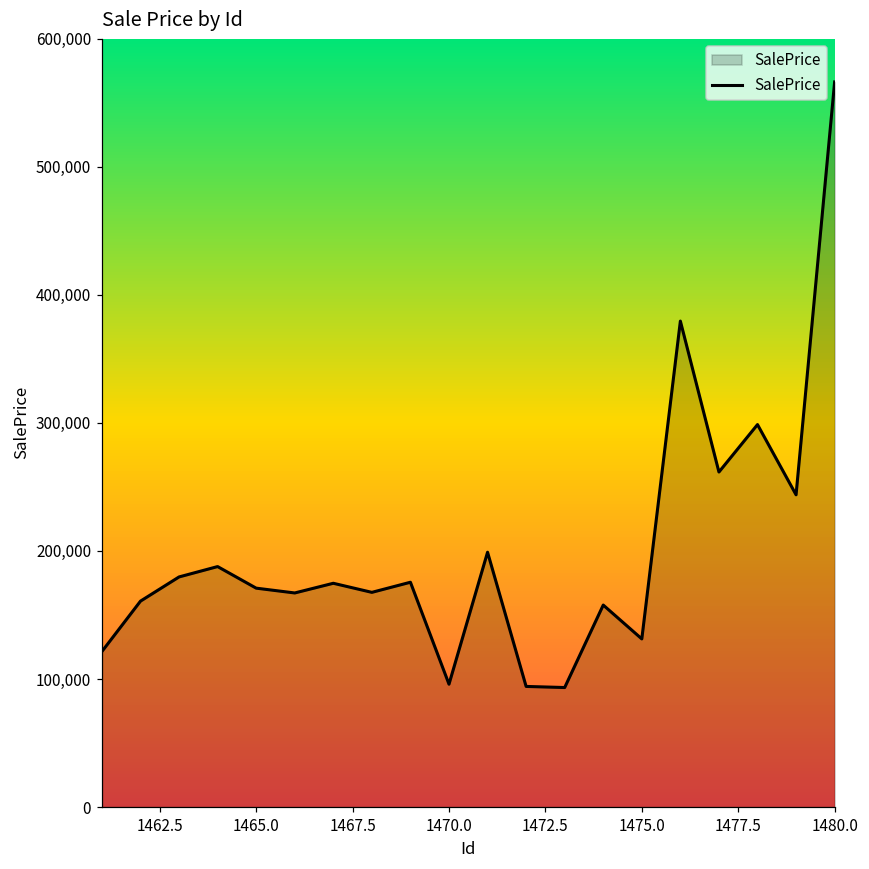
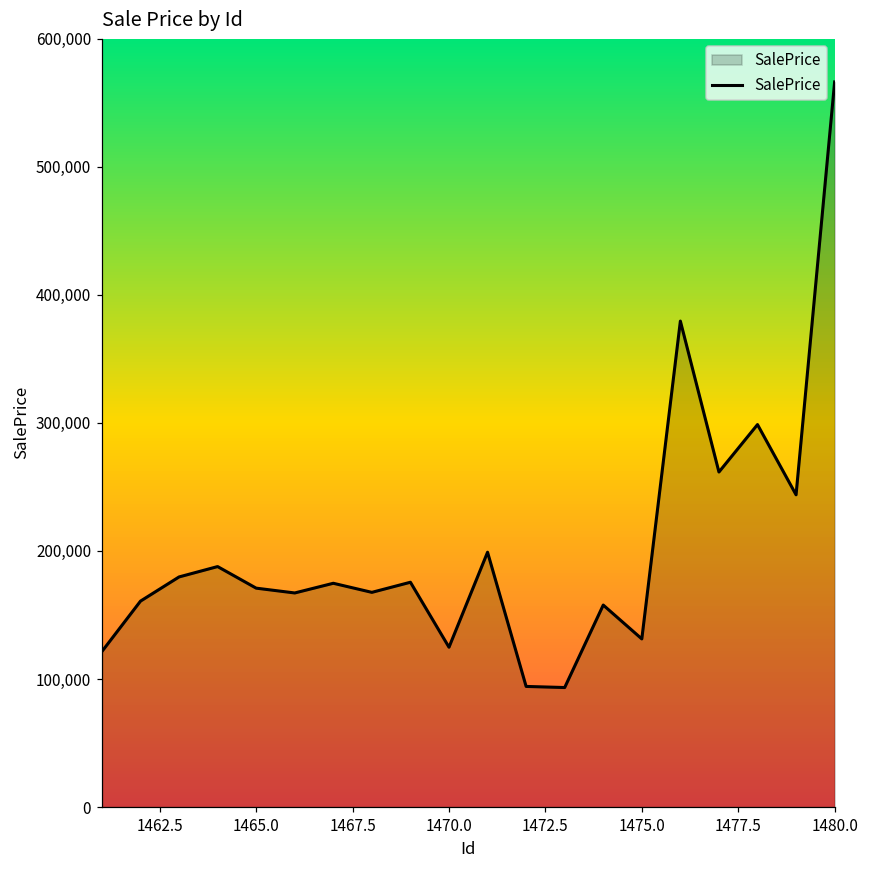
  {
    "1465.0": "171,000",
-   "1470.0": "96,000",
+   "1470.0": "125,000",
    "1475.0": "131,000",
    "1480.0": "566,000"
  }
